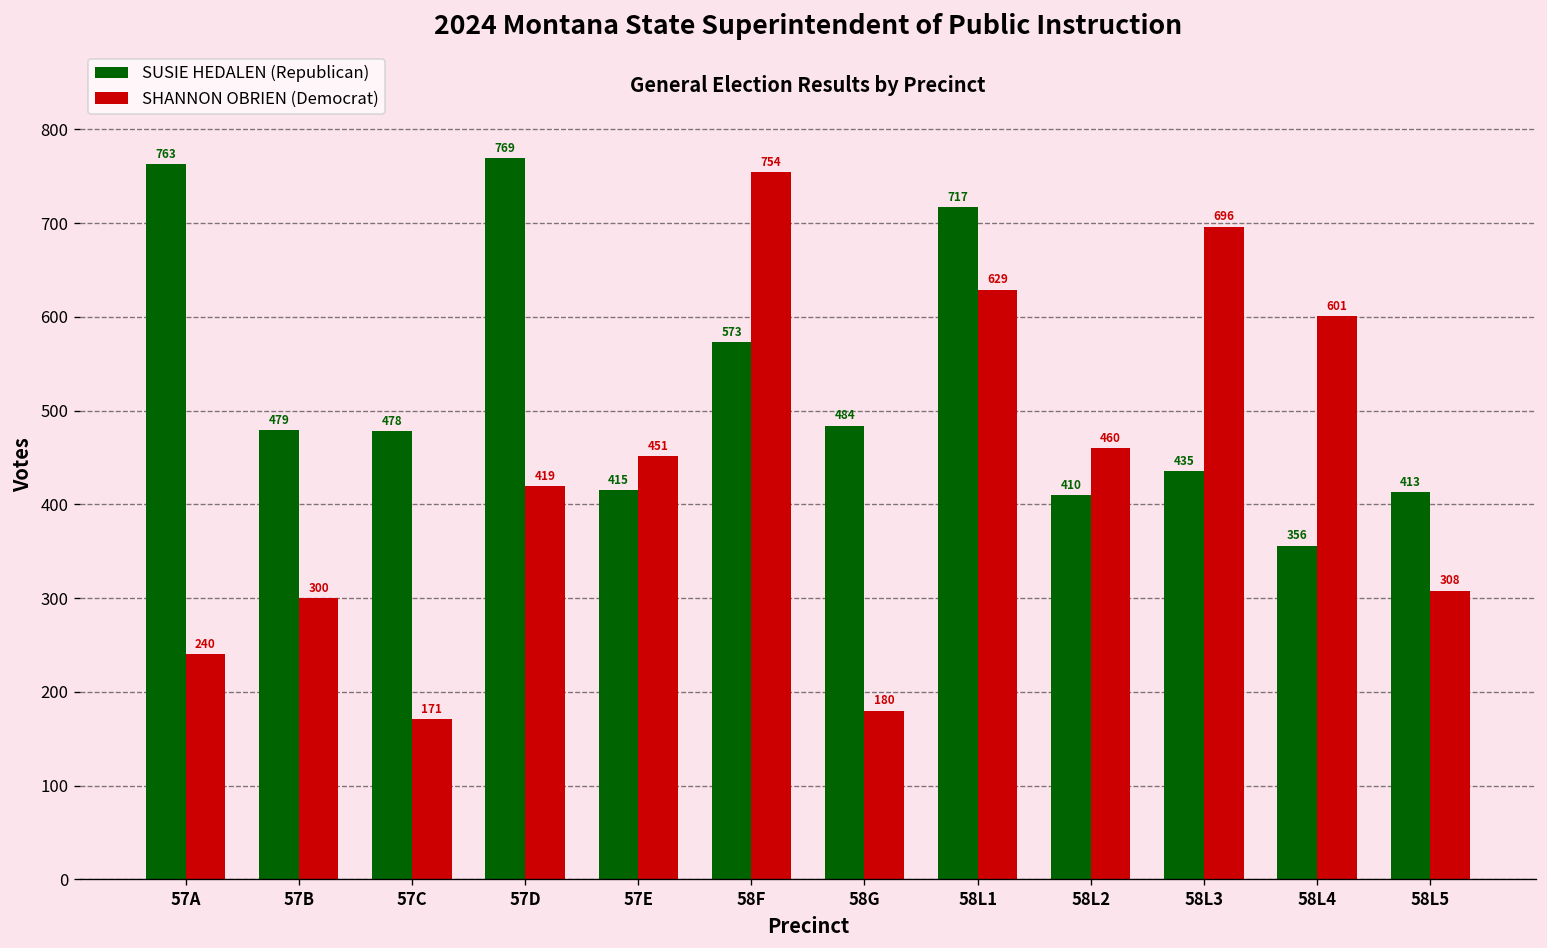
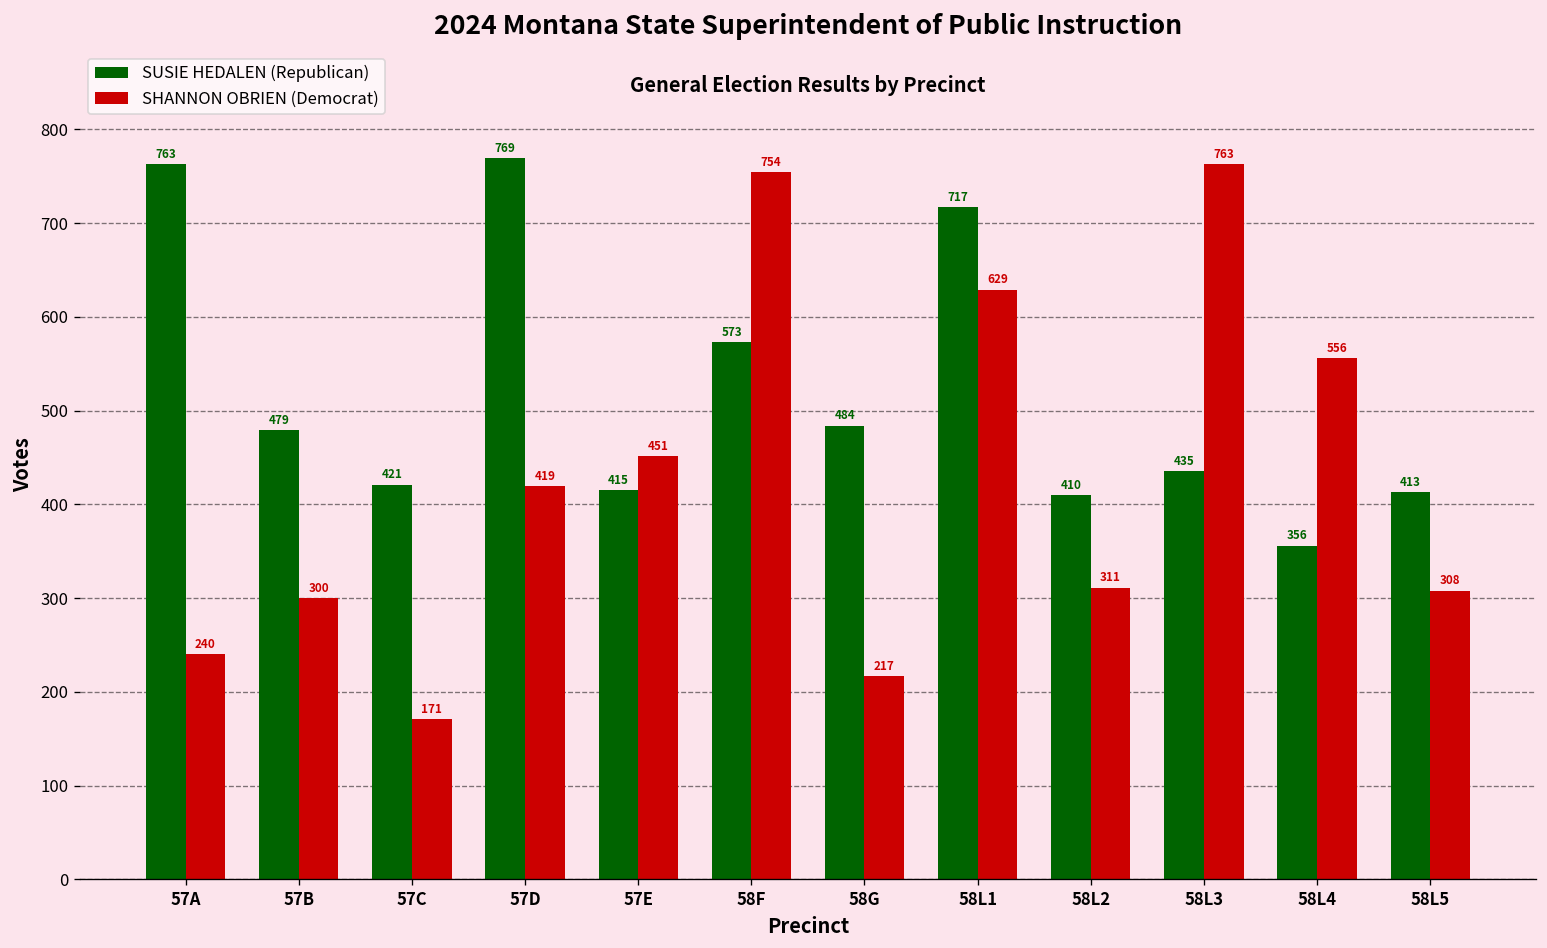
  {
    "SUSIE HEDALEN (Republican)": {
      "57A": 763,
      "57B": 479,
-     "57C": 478,
+     "57C": 421,
      "57D": 769,
      "57E": 415,
      "58F": 573,
      "58G": 484,
      "58L1": 717,
      "58L2": 410,
      "58L3": 435,
      "58L4": 356,
      "58L5": 413
    },
    "SHANNON OBRIEN (Democrat)": {
      "57A": 240,
      "57B": 300,
      "57C": 171,
      "57D": 419,
      "57E": 451,
      "58F": 754,
-     "58G": 180,
+     "58G": 217,
      "58L1": 629,
-     "58L2": 460,
-     "58L3": 696,
-     "58L4": 601,
+     "58L2": 311,
+     "58L3": 763,
+     "58L4": 556,
      "58L5": 308
    }
  }
